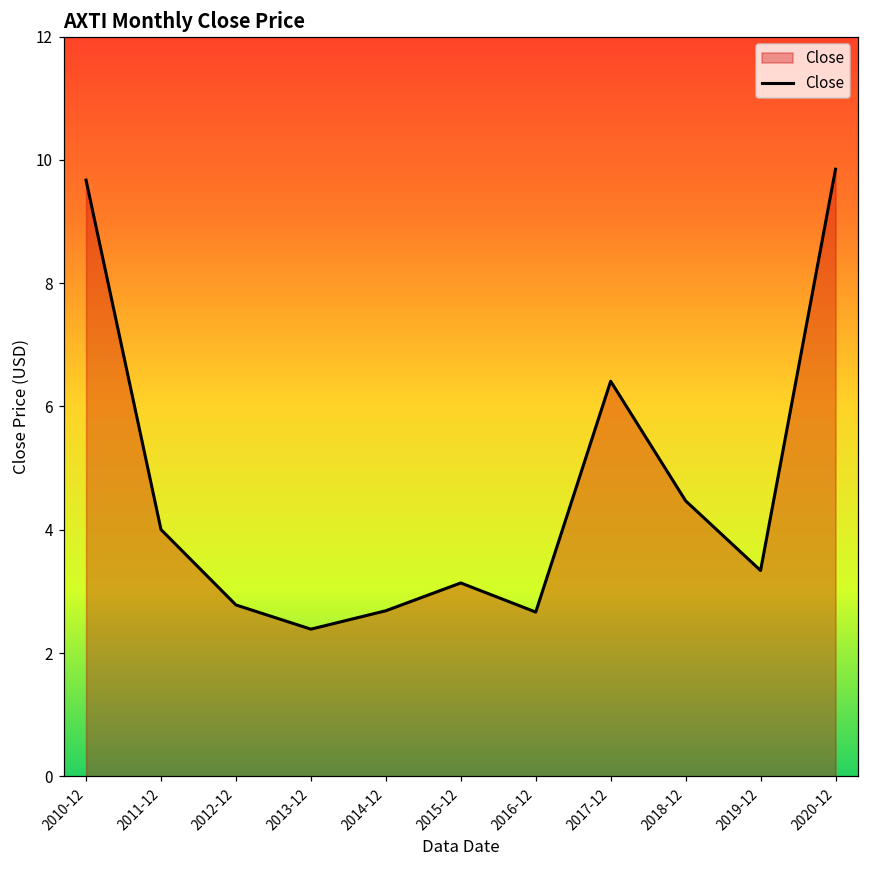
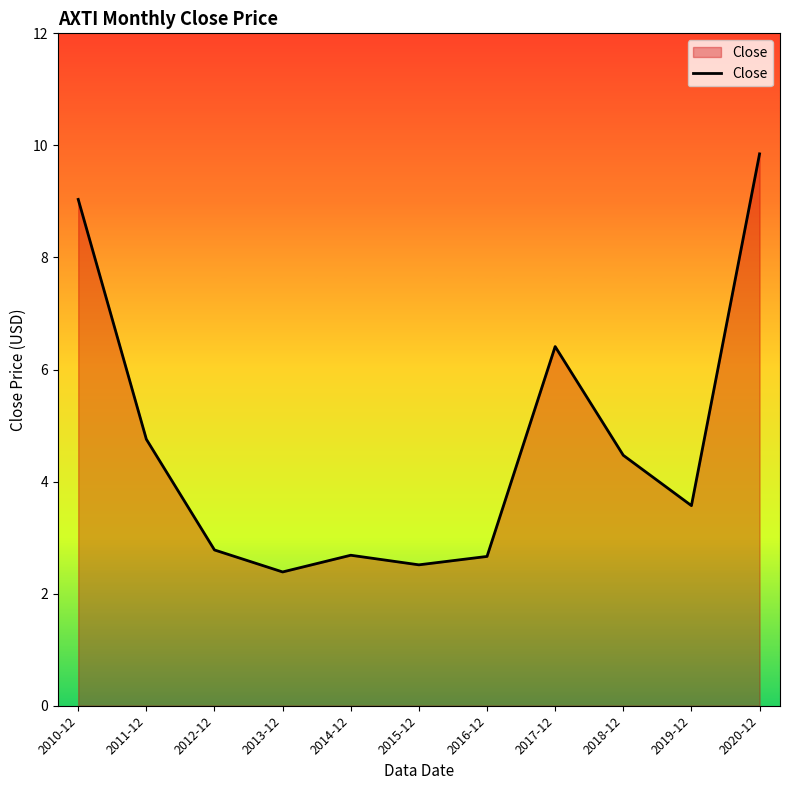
  {
-   "2010-12": 9.7,
-   "2011-12": 4.0,
+   "2010-12": 9.0,
+   "2011-12": 4.8,
    "2012-12": 2.8,
    "2013-12": 2.4,
    "2014-12": 2.7,
-   "2015-12": 3.1,
+   "2015-12": 2.5,
    "2016-12": 2.7,
    "2017-12": 6.4,
    "2018-12": 4.5,
-   "2019-12": 3.3,
+   "2019-12": 3.6,
    "2020-12": 9.8
  }
